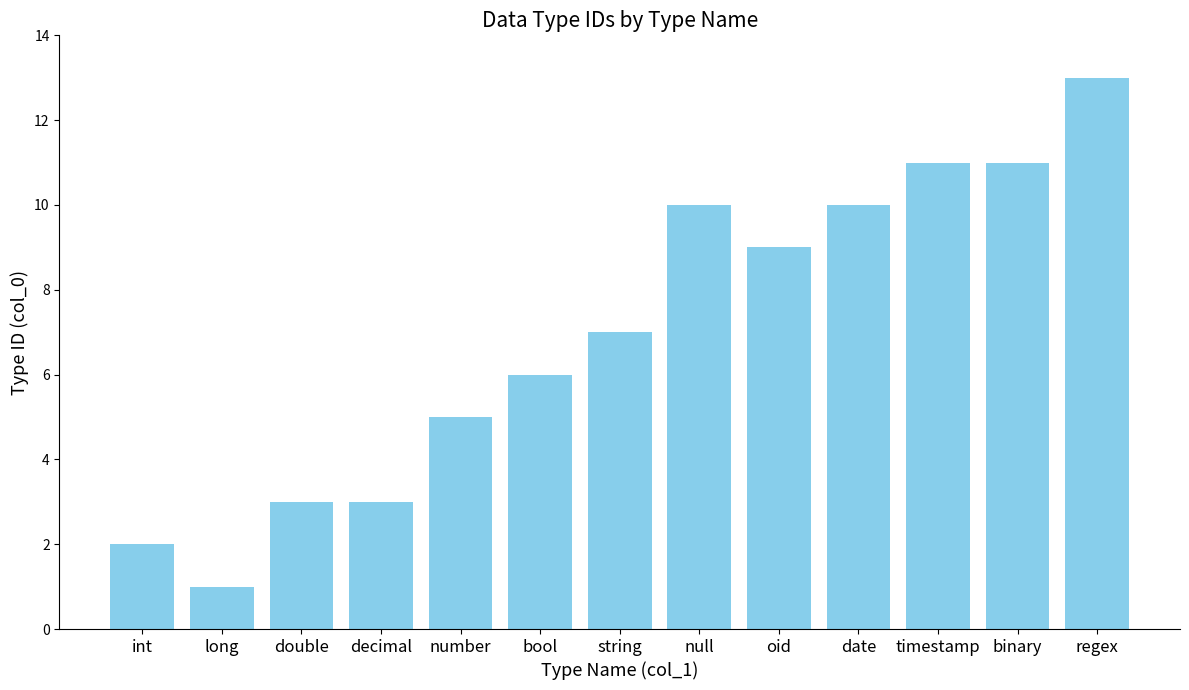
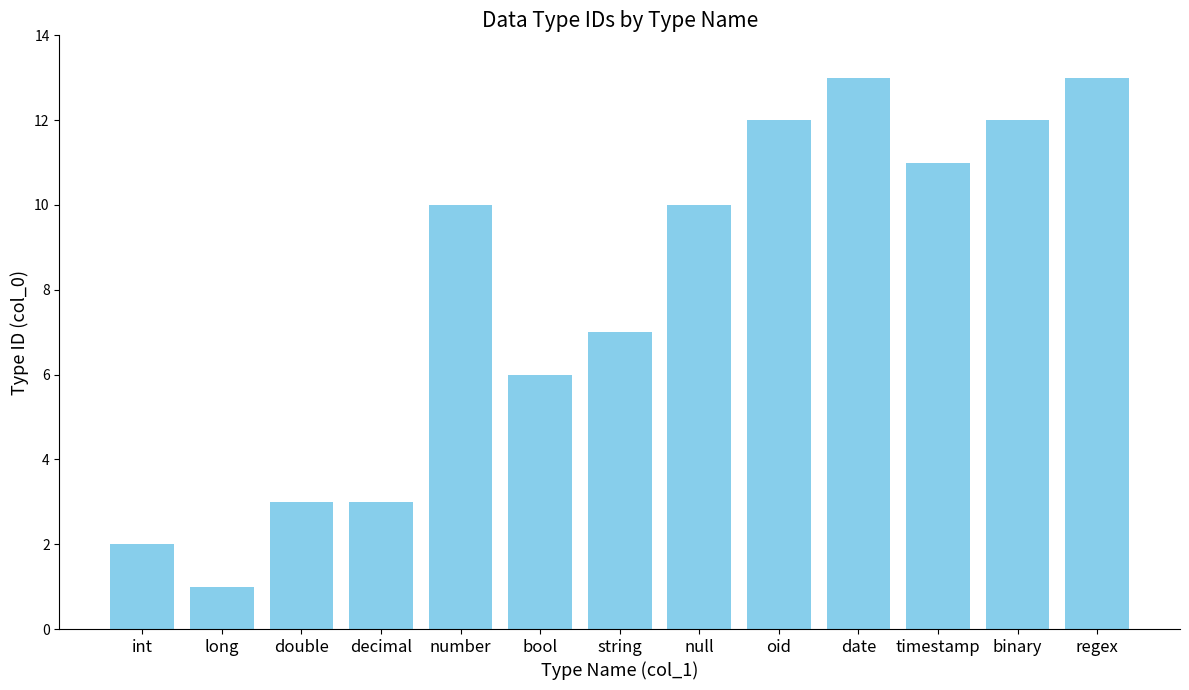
  {
    "int": 2,
    "long": 1,
    "double": 3,
    "decimal": 3,
-   "number": 5,
+   "number": 10,
    "bool": 6,
    "string": 7,
    "null": 10,
-   "oid": 9,
-   "date": 10,
+   "oid": 12,
+   "date": 13,
    "timestamp": 11,
-   "binary": 11,
+   "binary": 12,
    "regex": 13
  }
